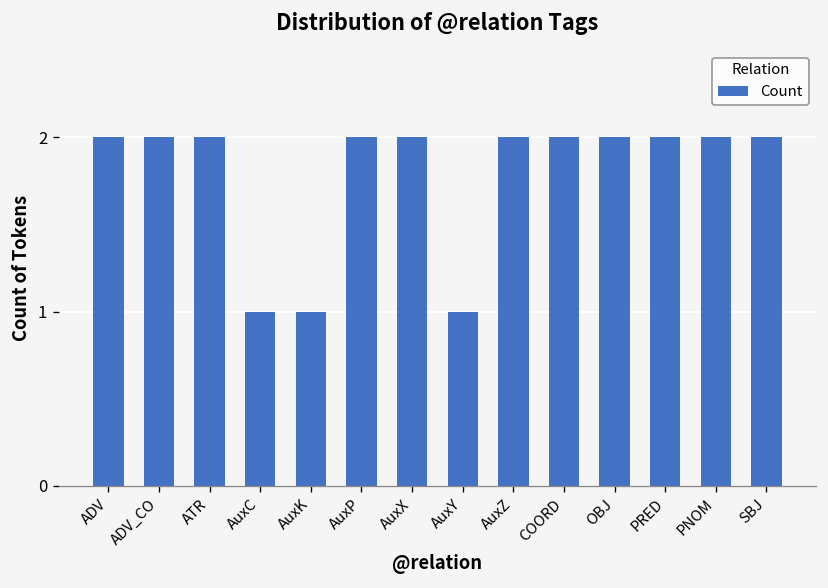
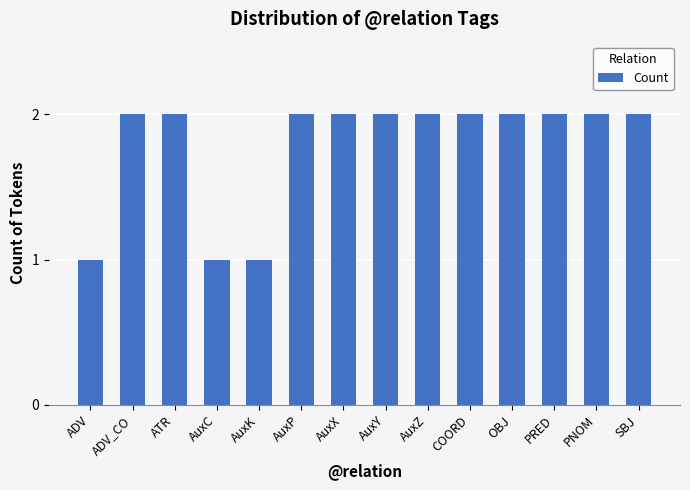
  {
-   "ADV": 2,
+   "ADV": 1,
    "ADV_CO": 2,
    "ATR": 2,
    "AuxC": 1,
    "AuxK": 1,
    "AuxP": 2,
    "AuxX": 2,
-   "AuxY": 1,
+   "AuxY": 2,
    "AuxZ": 2,
    "COORD": 2,
    "OBJ": 2,
    "PRED": 2,
    "PNOM": 2,
    "SBJ": 2
  }
